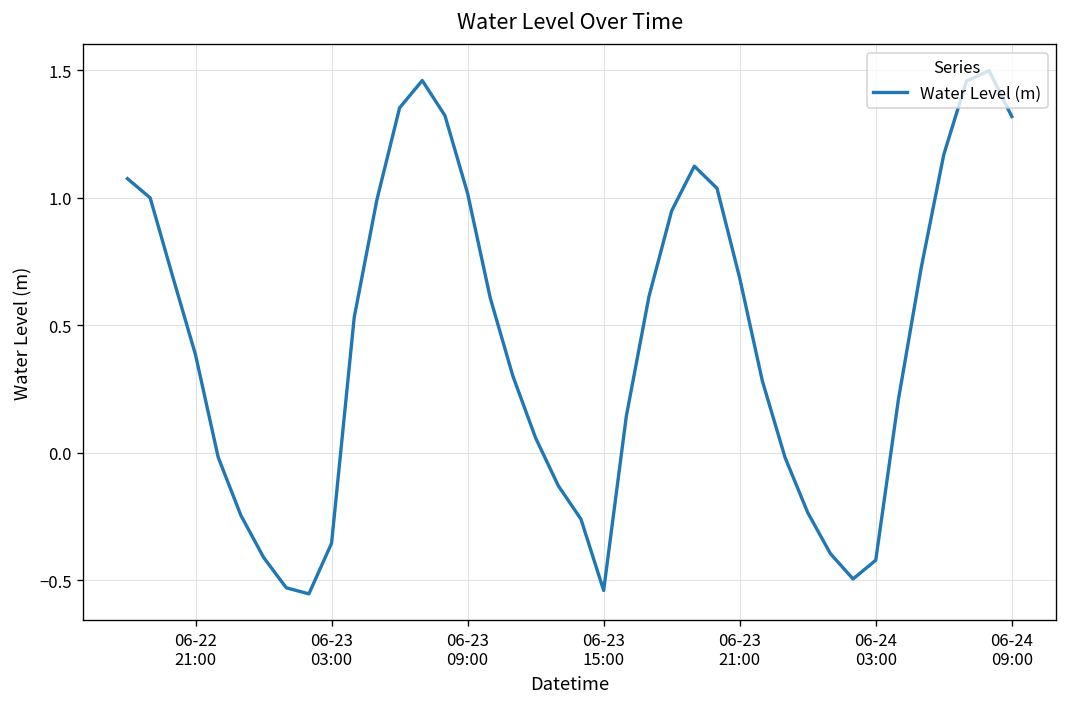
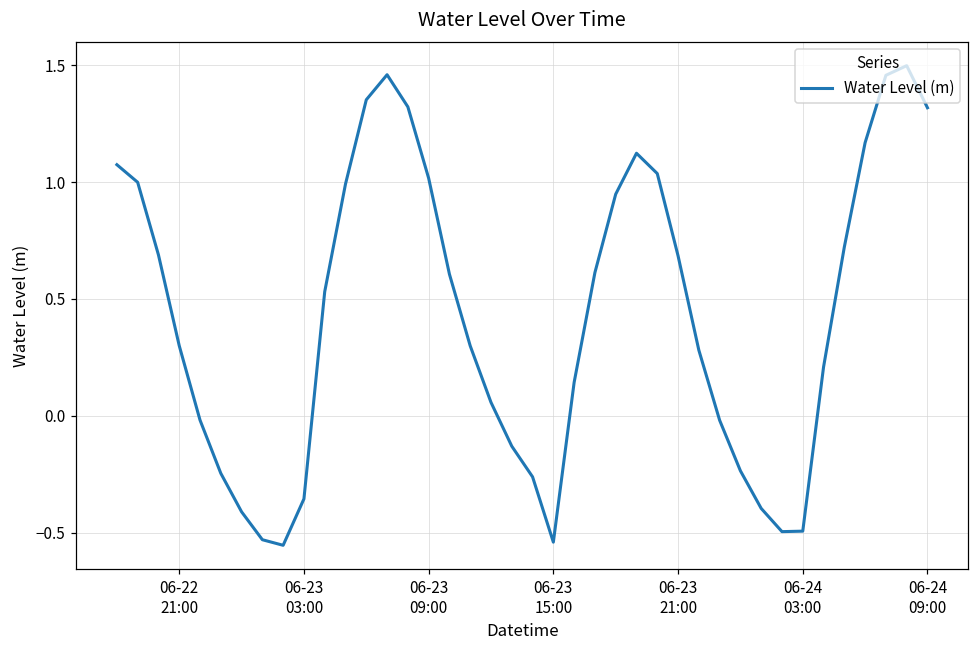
  {
-   "06-22 21:00": 0.38,
+   "06-22 21:00": 0.30,
    "06-23 03:00": -0.35,
    "06-23 09:00": 1.02,
    "06-23 15:00": -0.54,
    "06-23 21:00": 0.68,
-   "06-24 03:00": -0.42,
+   "06-24 03:00": -0.49,
    "06-24 09:00": 1.32
  }
